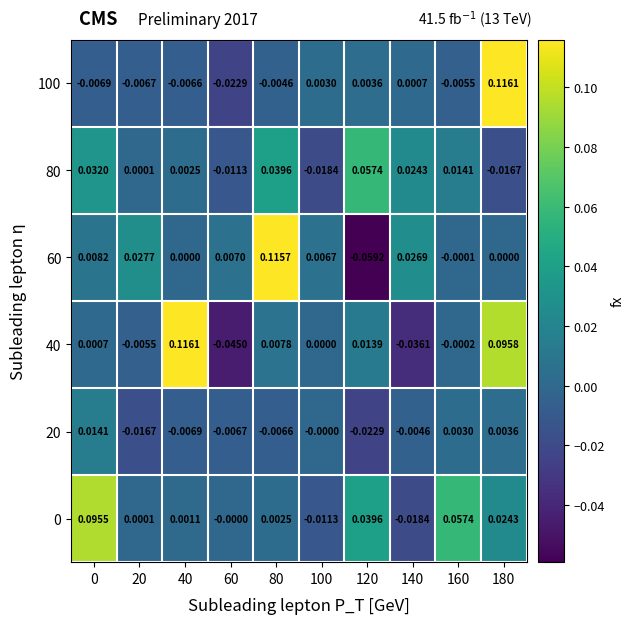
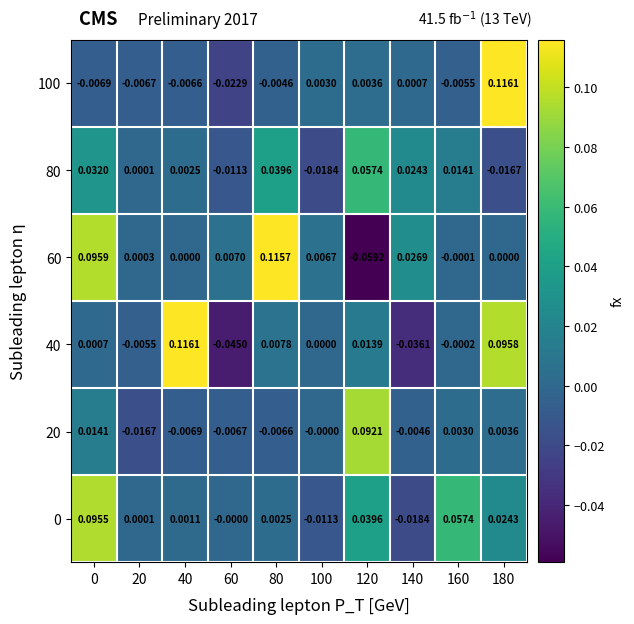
  {
    "100": {
      "0": -0.0069,
      "20": -0.0067,
      "40": -0.0066,
      "60": -0.0229,
      "80": -0.0046,
      "100": 0.0030,
      "120": 0.0036,
      "140": 0.0007,
      "160": -0.0055,
      "180": 0.1161
    },
    "80": {
      "0": 0.0320,
      "20": 0.0001,
      "40": 0.0025,
      "60": -0.0113,
      "80": 0.0396,
      "100": -0.0184,
      "120": 0.0574,
      "140": 0.0243,
      "160": 0.0141,
      "180": -0.0167
    },
    "60": {
-     "0": 0.0082,
-     "20": 0.0277,
+     "0": 0.0959,
+     "20": 0.0003,
      "40": 0.0000,
      "60": 0.0070,
      "80": 0.1157,
      "100": 0.0067,
      "120": -0.0592,
      "140": 0.0269,
      "160": -0.0001,
      "180": 0.0000
    },
    "40": {
      "0": 0.0007,
      "20": -0.0055,
      "40": 0.1161,
      "60": -0.0450,
      "80": 0.0078,
      "100": 0.0000,
      "120": 0.0139,
      "140": -0.0361,
      "160": -0.0002,
      "180": 0.0958
    },
    "20": {
      "0": 0.0141,
      "20": -0.0167,
      "40": -0.0069,
      "60": -0.0067,
      "80": -0.0066,
      "100": -0.0000,
-     "120": -0.0229,
+     "120": 0.0921,
      "140": -0.0046,
      "160": 0.0030,
      "180": 0.0036
    },
    "0": {
      "0": 0.0955,
      "20": 0.0001,
      "40": 0.0011,
      "60": -0.0000,
      "80": 0.0025,
      "100": -0.0113,
      "120": 0.0396,
      "140": -0.0184,
      "160": 0.0574,
      "180": 0.0243
    }
  }
